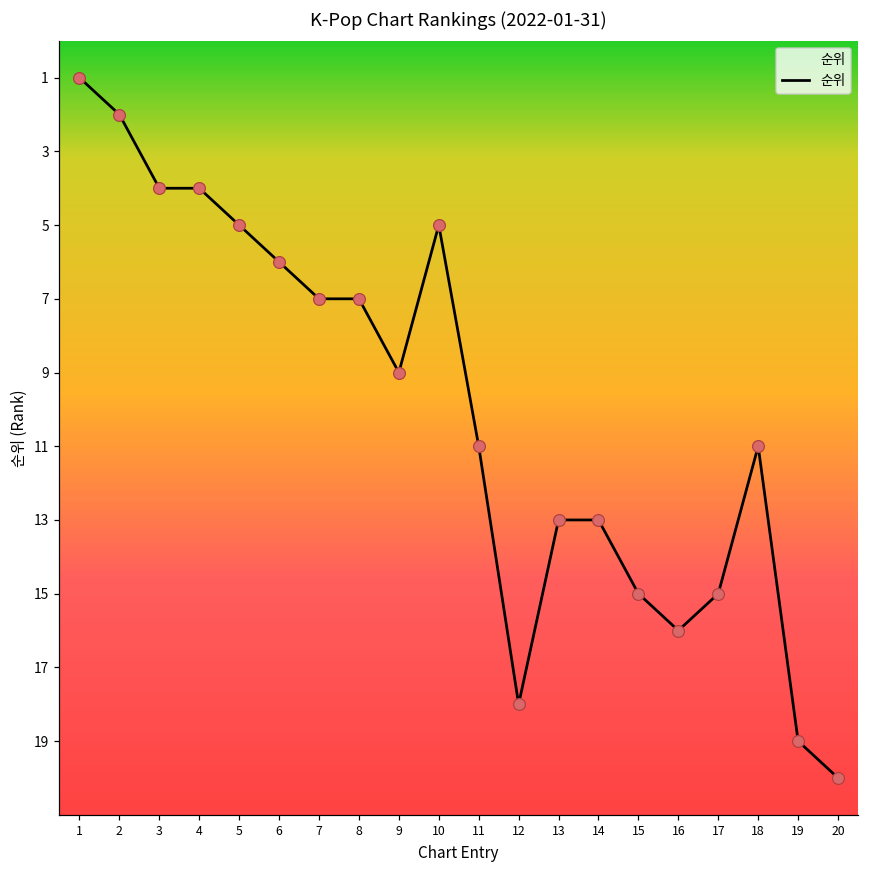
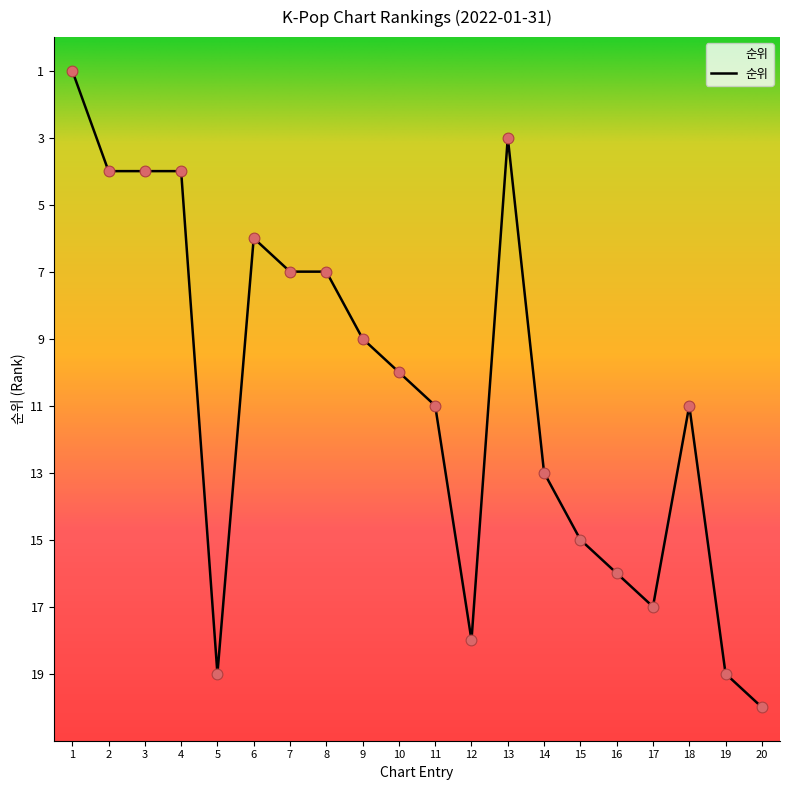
  {
    "1": 1,
-   "2": 2,
+   "2": 4,
    "3": 4,
    "4": 4,
-   "5": 5,
+   "5": 19,
    "6": 6,
    "7": 7,
    "8": 7,
    "9": 9,
-   "10": 5,
+   "10": 10,
    "11": 11,
    "12": 18,
-   "13": 13,
+   "13": 3,
    "14": 13,
    "15": 15,
    "16": 16,
-   "17": 15,
+   "17": 17,
    "18": 11,
    "19": 19,
    "20": 20
  }
